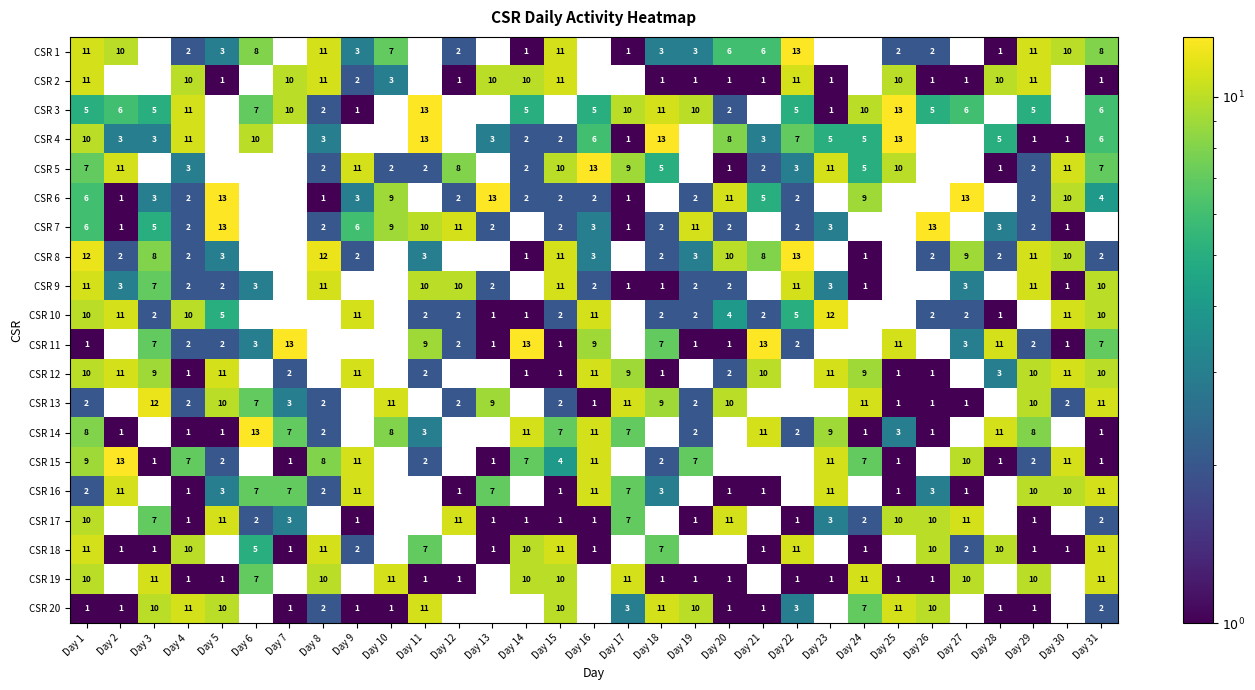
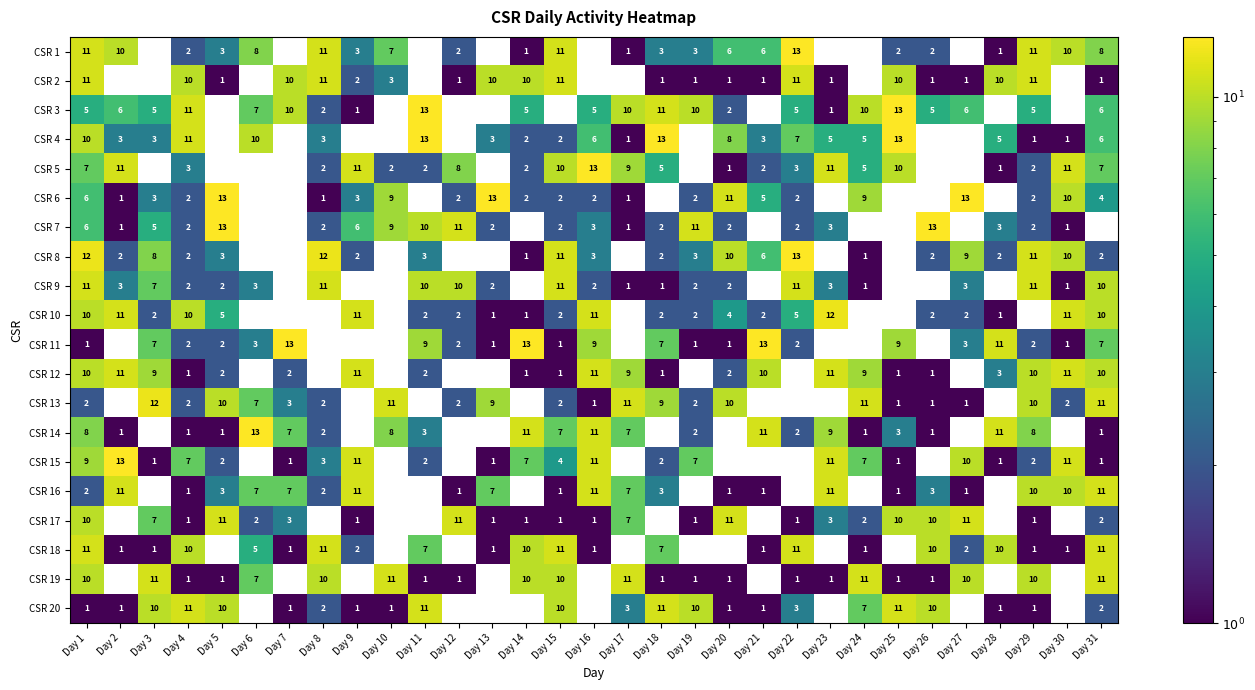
  {
    "CSR 8": {
      "Day 1": 12,
      "Day 2": 2,
      "Day 3": 8,
      "Day 4": 2,
      "Day 5": 3,
      "Day 8": 12,
      "Day 9": 2,
      "Day 11": 3,
      "Day 14": 1,
      "Day 15": 11,
      "Day 16": 3,
      "Day 18": 2,
      "Day 19": 3,
      "Day 20": 10,
-     "Day 21": 8,
+     "Day 21": 6,
      "Day 22": 13,
      "Day 24": 1,
      "Day 26": 2,
      "Day 27": 9,
      "Day 28": 2,
      "Day 29": 11,
      "Day 30": 10,
      "Day 31": 2
    },
    "CSR 11": {
      "Day 1": 1,
      "Day 3": 7,
      "Day 4": 2,
      "Day 5": 2,
      "Day 6": 3,
      "Day 7": 13,
      "Day 11": 9,
      "Day 12": 2,
      "Day 13": 1,
      "Day 14": 13,
      "Day 15": 1,
      "Day 16": 9,
      "Day 18": 7,
      "Day 19": 1,
      "Day 20": 1,
      "Day 21": 13,
      "Day 22": 2,
-     "Day 25": 11,
+     "Day 25": 9,
      "Day 27": 3,
      "Day 28": 11,
      "Day 29": 2,
      "Day 30": 1,
      "Day 31": 7
    },
    "CSR 12": {
      "Day 1": 10,
      "Day 2": 11,
      "Day 3": 9,
      "Day 4": 1,
-     "Day 5": 11,
+     "Day 5": 2,
      "Day 7": 2,
      "Day 9": 11,
      "Day 11": 2,
      "Day 14": 1,
      "Day 15": 1,
      "Day 16": 11,
      "Day 17": 9,
      "Day 18": 1,
      "Day 20": 2,
      "Day 21": 10,
      "Day 23": 11,
      "Day 24": 9,
      "Day 25": 1,
      "Day 26": 1,
      "Day 28": 3,
      "Day 29": 10,
      "Day 30": 11,
      "Day 31": 10
    },
    "CSR 15": {
      "Day 1": 9,
      "Day 2": 13,
      "Day 3": 1,
      "Day 4": 7,
      "Day 5": 2,
      "Day 7": 1,
-     "Day 8": 8,
+     "Day 8": 3,
      "Day 9": 11,
      "Day 11": 2,
      "Day 13": 1,
      "Day 14": 7,
      "Day 15": 4,
      "Day 16": 11,
      "Day 18": 2,
      "Day 19": 7,
      "Day 23": 11,
      "Day 24": 7,
      "Day 25": 1,
      "Day 27": 10,
      "Day 28": 1,
      "Day 29": 2,
      "Day 30": 11,
      "Day 31": 1
    }
  }
